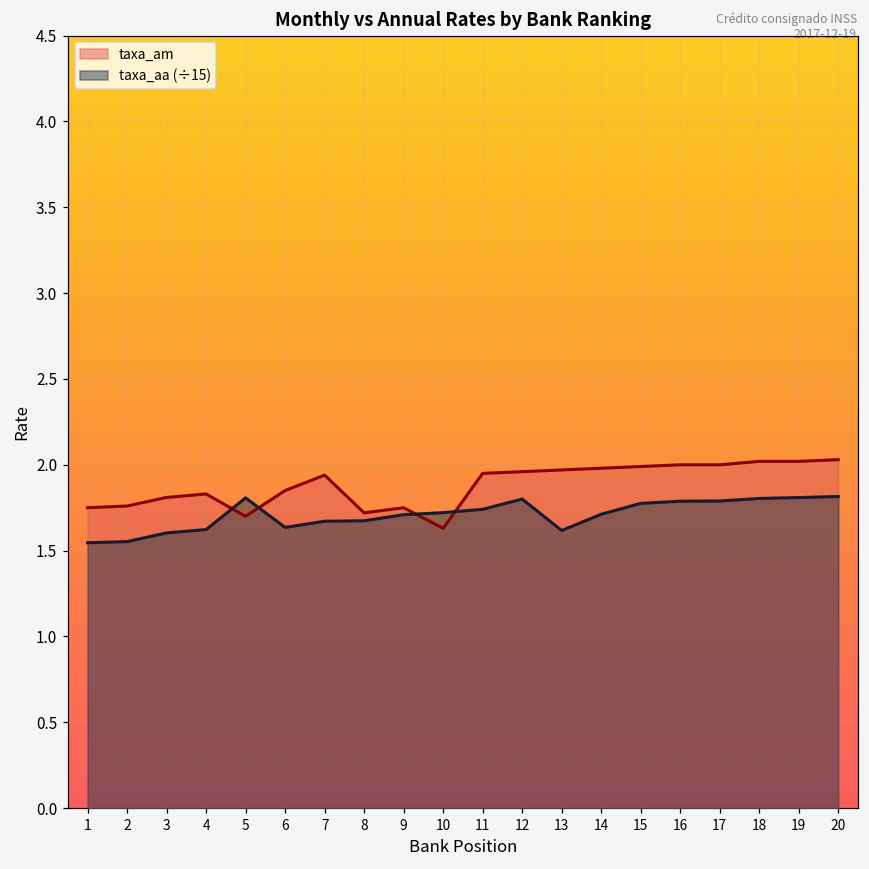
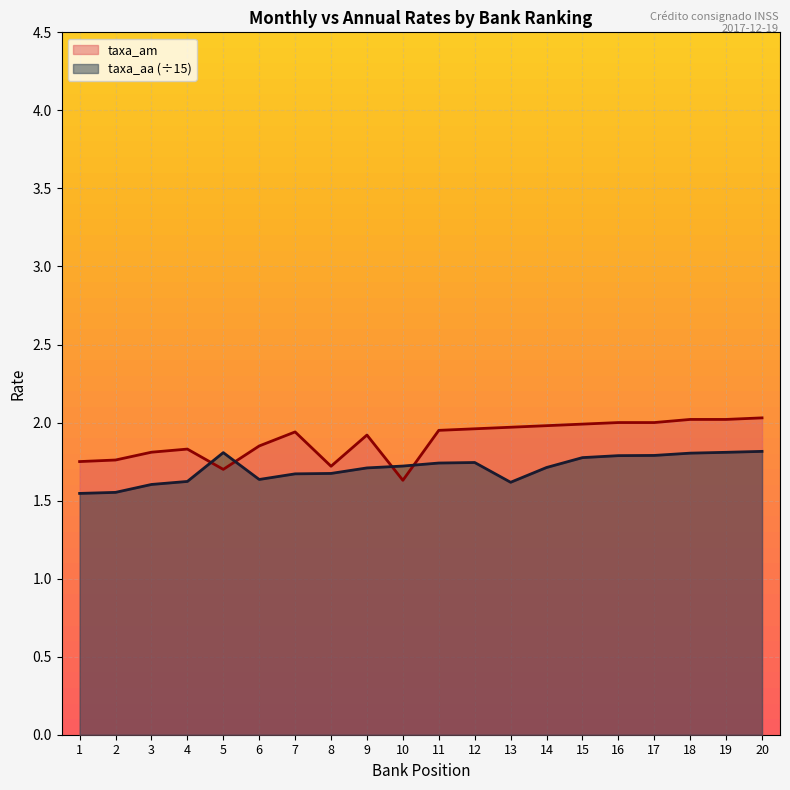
  {
    "taxa_am": {
      "1": 1.75,
      "2": 1.76,
      "3": 1.81,
      "4": 1.83,
      "5": 1.70,
      "6": 1.85,
      "7": 1.94,
      "8": 1.72,
-     "9": 1.75,
+     "9": 1.92,
      "10": 1.63,
      "11": 1.95,
      "12": 1.96,
      "13": 1.97,
      "14": 1.98,
      "15": 1.99,
      "16": 2.00,
      "17": 2.00,
      "18": 2.02,
      "19": 2.02,
      "20": 2.03
    },
    "taxa_aa (÷15)": {
      "1": 1.55,
      "2": 1.55,
      "3": 1.60,
      "4": 1.62,
      "5": 1.81,
      "6": 1.64,
      "7": 1.67,
      "8": 1.67,
      "9": 1.71,
      "10": 1.72,
      "11": 1.74,
-     "12": 1.80,
+     "12": 1.74,
      "13": 1.62,
      "14": 1.71,
      "15": 1.78,
      "16": 1.79,
      "17": 1.79,
      "18": 1.80,
      "19": 1.81,
      "20": 1.82
    }
  }
